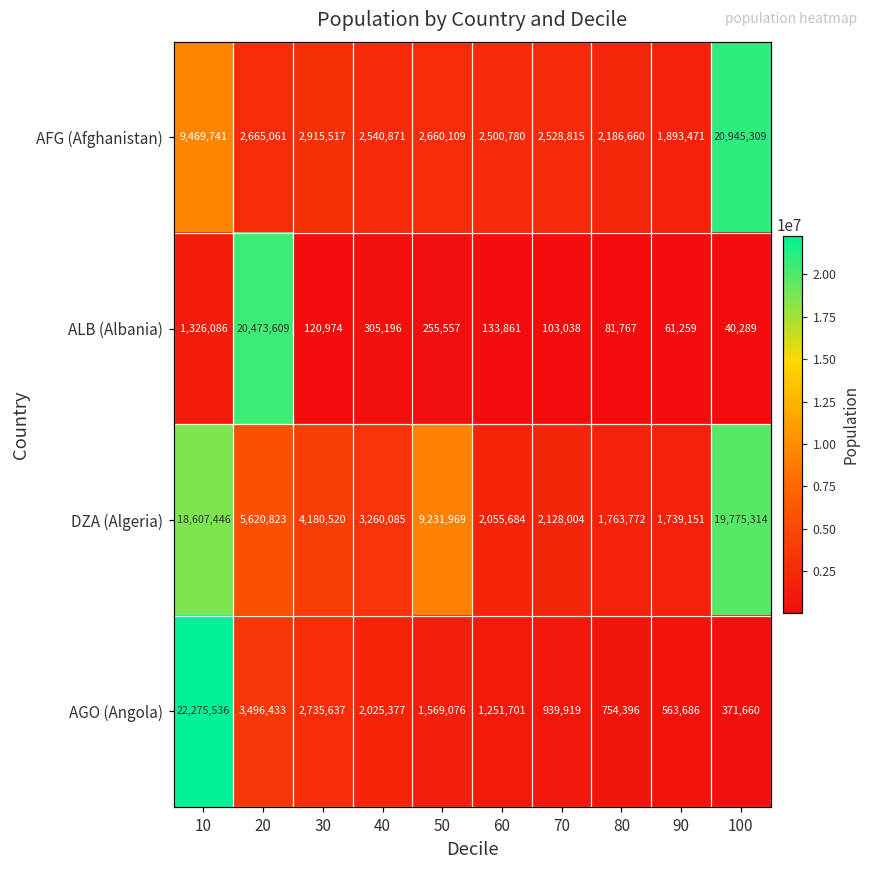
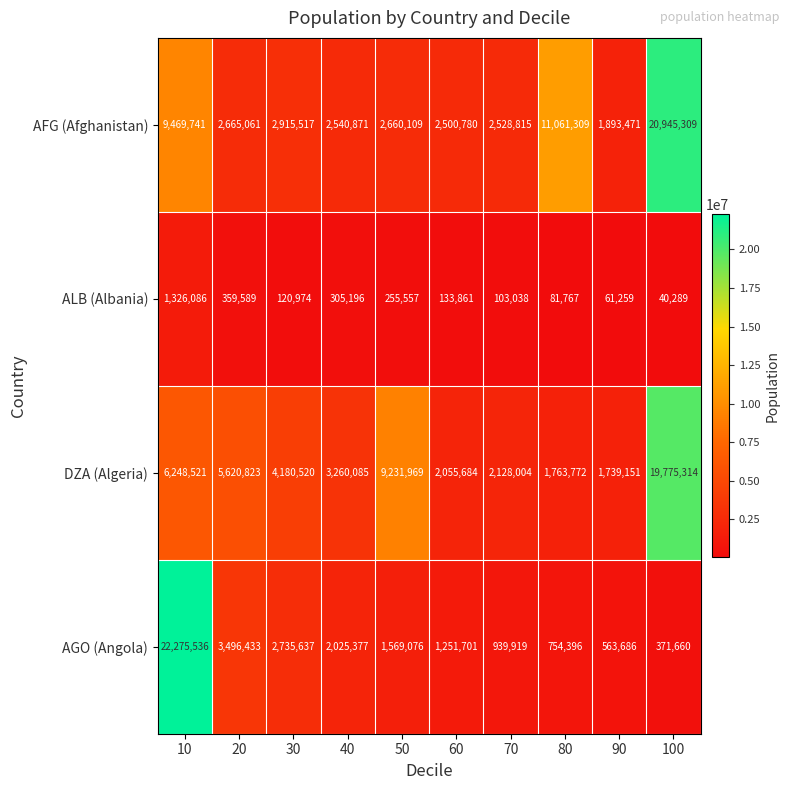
  {
    "AFG (Afghanistan)": {
      "10": "9,469,741",
      "20": "2,665,061",
      "30": "2,915,517",
      "40": "2,540,871",
      "50": "2,660,109",
      "60": "2,500,780",
      "70": "2,528,815",
-     "80": "2,186,660",
+     "80": "11,061,309",
      "90": "1,893,471",
      "100": "20,945,309"
    },
    "ALB (Albania)": {
      "10": "1,326,086",
-     "20": "20,473,609",
+     "20": "359,589",
      "30": "120,974",
      "40": "305,196",
      "50": "255,557",
      "60": "133,861",
      "70": "103,038",
      "80": "81,767",
      "90": "61,259",
      "100": "40,289"
    },
    "DZA (Algeria)": {
-     "10": "18,607,446",
+     "10": "6,248,521",
      "20": "5,620,823",
      "30": "4,180,520",
      "40": "3,260,085",
      "50": "9,231,969",
      "60": "2,055,684",
      "70": "2,128,004",
      "80": "1,763,772",
      "90": "1,739,151",
      "100": "19,775,314"
    },
    "AGO (Angola)": {
      "10": "22,275,536",
      "20": "3,496,433",
      "30": "2,735,637",
      "40": "2,025,377",
      "50": "1,569,076",
      "60": "1,251,701",
      "70": "939,919",
      "80": "754,396",
      "90": "563,686",
      "100": "371,660"
    }
  }
